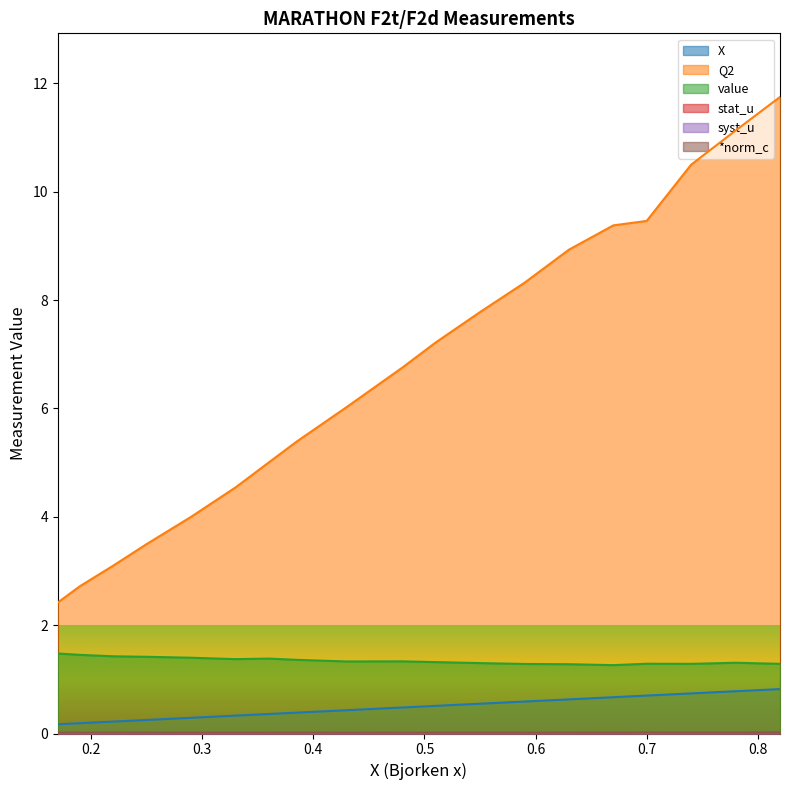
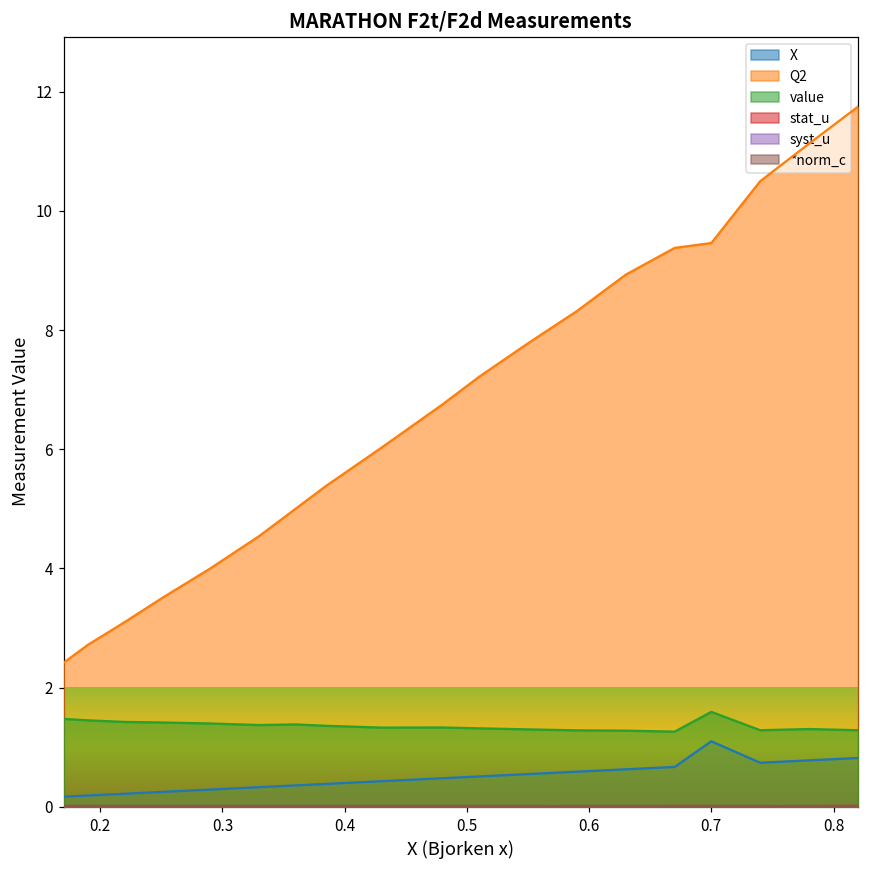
  {
    "X": {
-     "0.7": 0.7
+     "0.7": 1.1
    },
    "Q2": {
      "0.7": 9.5
    },
    "value": {
-     "0.7": 1.3
+     "0.7": 1.6
    },
    "*norm_c": {
      "0.7": 0.0
    }
  }
